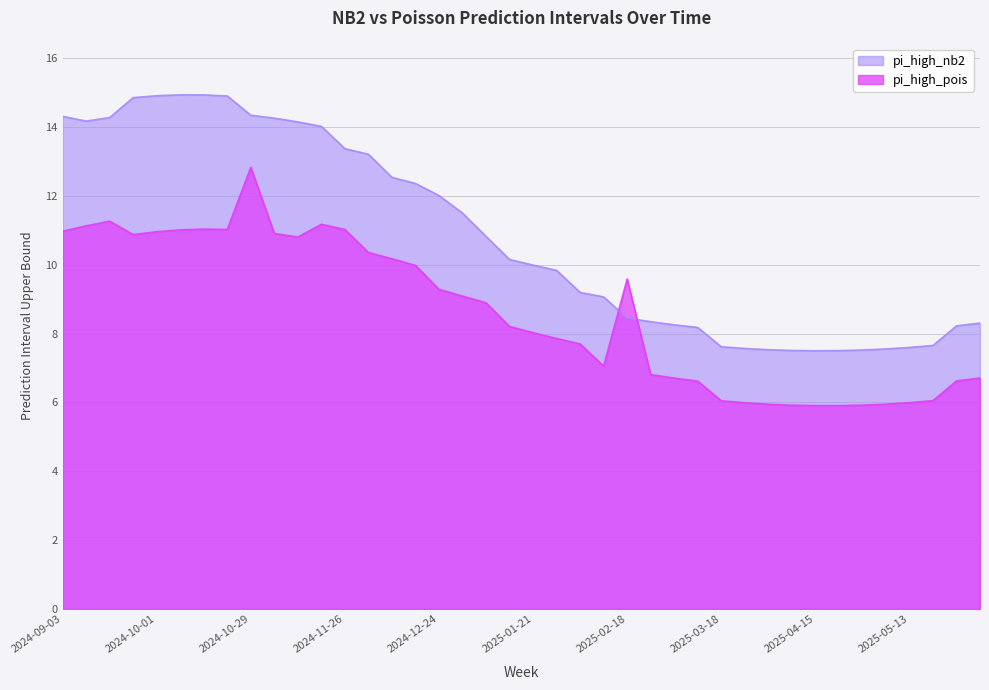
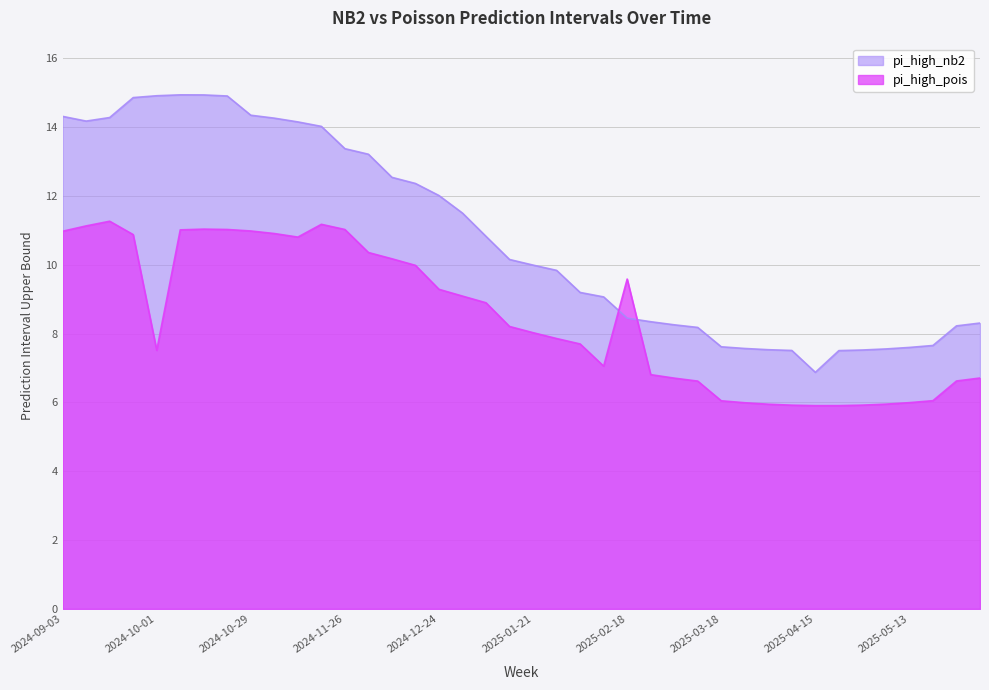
  {
    "pi_high_nb2": {
      "2024-09-03": 14.3,
      "2024-10-01": 14.9,
      "2024-10-29": 14.3,
      "2024-11-26": 13.4,
      "2024-12-24": 12.0,
      "2025-01-21": 10.0,
      "2025-02-18": 8.4,
      "2025-03-18": 7.6,
-     "2025-04-15": 7.5,
+     "2025-04-15": 6.9,
      "2025-05-13": 7.6
    },
    "pi_high_pois": {
      "2024-09-03": 11.0,
-     "2024-10-01": 11.0,
-     "2024-10-29": 12.8,
+     "2024-10-01": 7.5,
+     "2024-10-29": 11.0,
      "2024-11-26": 11.0,
      "2024-12-24": 9.3,
      "2025-01-21": 8.0,
      "2025-02-18": 9.6,
      "2025-03-18": 6.0,
      "2025-04-15": 5.9,
      "2025-05-13": 6.0
    }
  }
